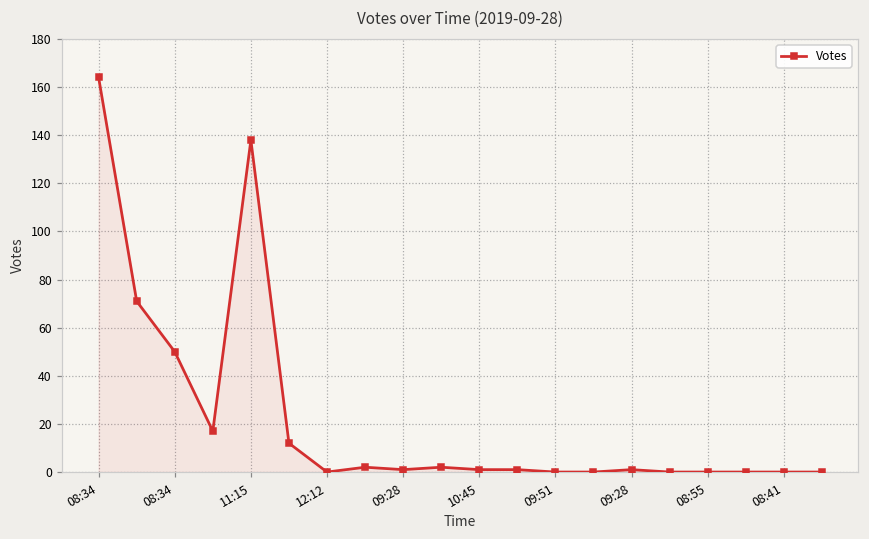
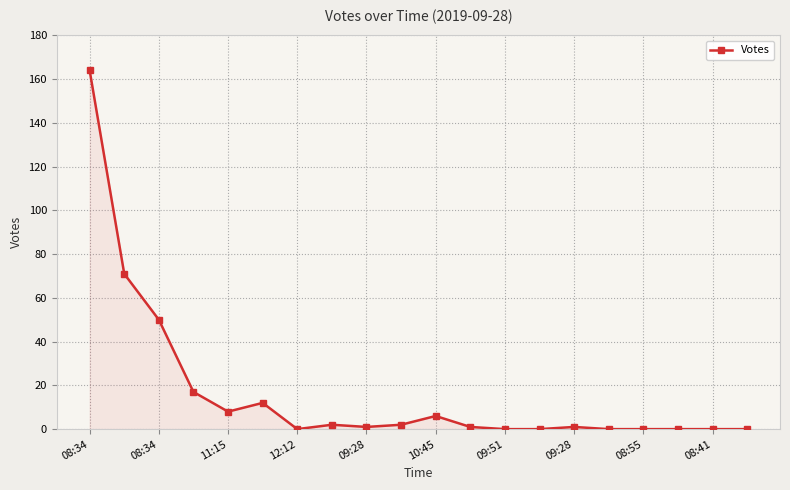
  {
-   "11:15": 138,
+   "11:15": 8,
    "12:12": 0,
-   "10:45": 1,
+   "10:45": 6,
    "09:51": 0,
    "08:55": 0,
    "08:41": 0
  }
